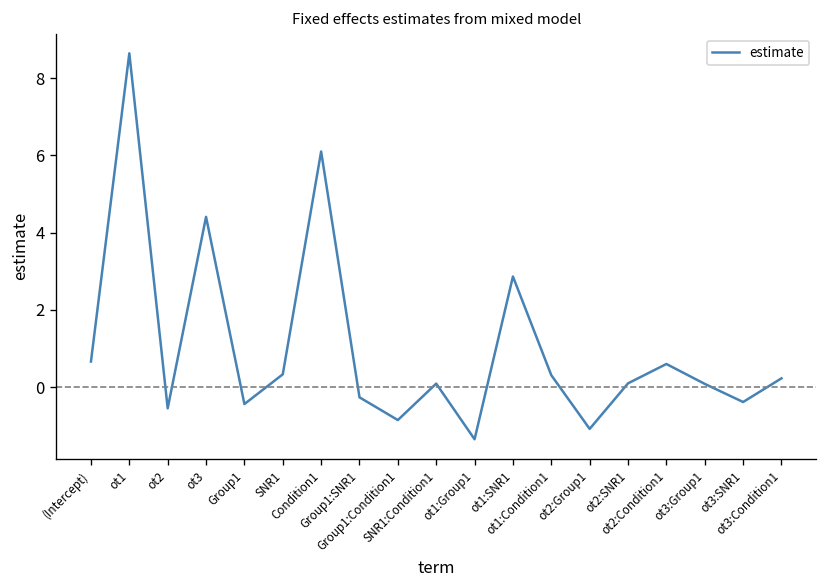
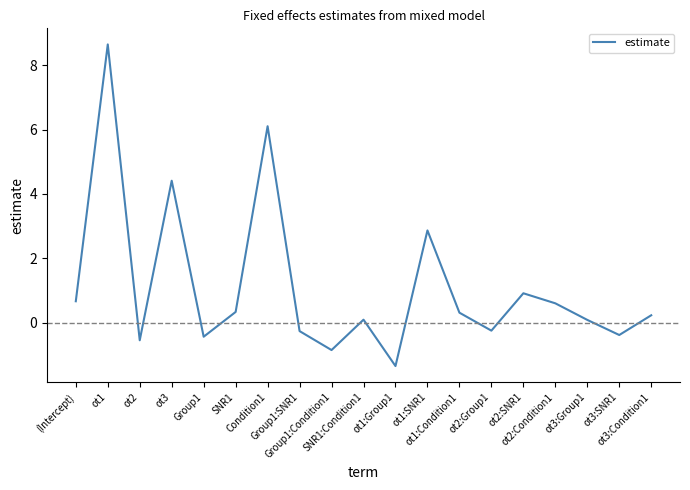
  {
    "(Intercept)": 0.7,
    "ot1": 8.6,
    "ot2": -0.6,
    "ot3": 4.4,
    "Group1": -0.4,
    "SNR1": 0.3,
    "Condition1": 6.1,
    "Group1:SNR1": -0.3,
    "Group1:Condition1": -0.9,
    "SNR1:Condition1": 0.1,
    "ot1:Group1": -1.4,
    "ot1:SNR1": 2.9,
    "ot1:Condition1": 0.3,
-   "ot2:Group1": -1.1,
-   "ot2:SNR1": 0.1,
+   "ot2:Group1": -0.3,
+   "ot2:SNR1": 0.9,
    "ot2:Condition1": 0.6,
    "ot3:Group1": 0.1,
    "ot3:SNR1": -0.4,
    "ot3:Condition1": 0.2
  }
